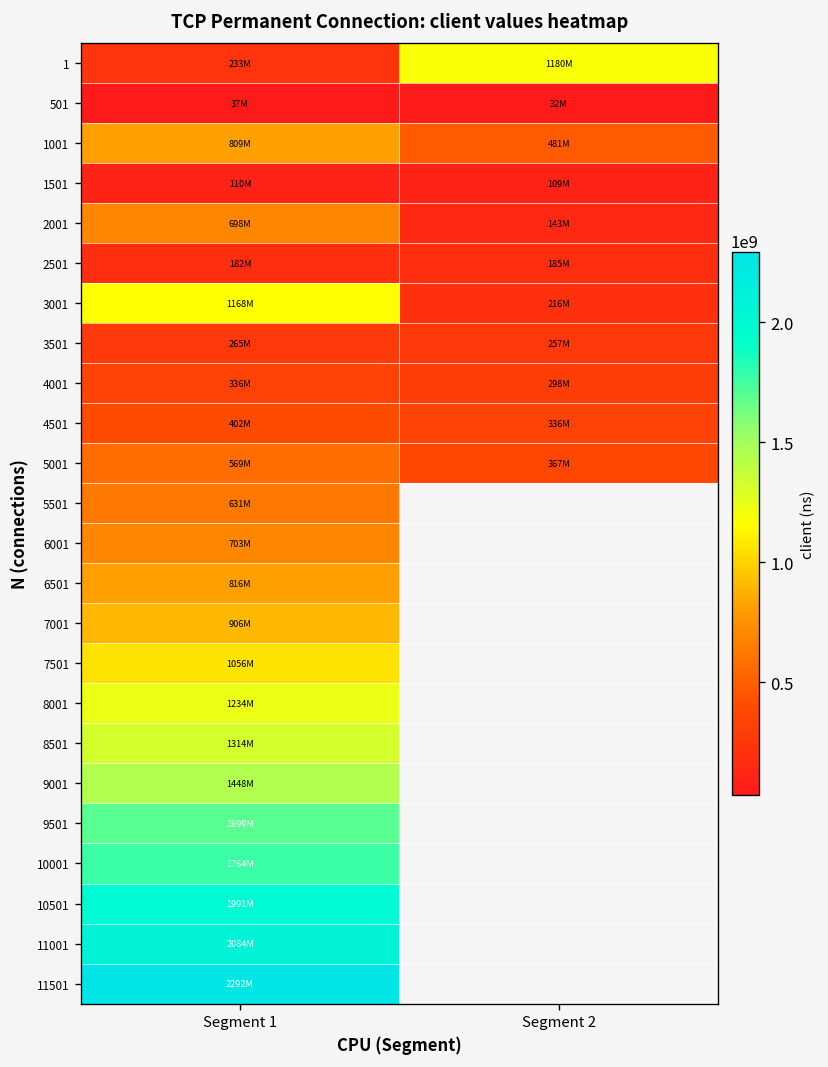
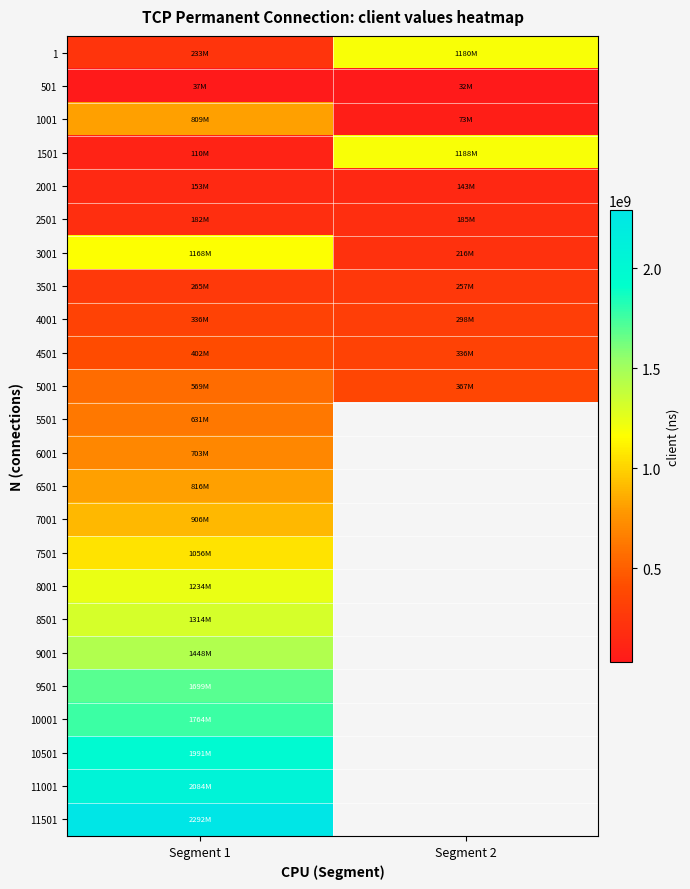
  {
    "1": {
      "Segment 1": "233M",
      "Segment 2": "1180M"
    },
    "501": {
      "Segment 1": "37M",
      "Segment 2": "32M"
    },
    "1001": {
      "Segment 1": "809M",
-     "Segment 2": "481M"
+     "Segment 2": "73M"
    },
    "1501": {
      "Segment 1": "110M",
-     "Segment 2": "109M"
+     "Segment 2": "1188M"
    },
    "2001": {
-     "Segment 1": "698M",
+     "Segment 1": "153M",
      "Segment 2": "143M"
    },
    "2501": {
      "Segment 1": "182M",
      "Segment 2": "185M"
    },
    "3001": {
      "Segment 1": "1168M",
      "Segment 2": "216M"
    },
    "3501": {
      "Segment 1": "265M",
      "Segment 2": "257M"
    },
    "4001": {
      "Segment 1": "336M",
      "Segment 2": "298M"
    },
    "4501": {
      "Segment 1": "402M",
      "Segment 2": "336M"
    },
    "5001": {
      "Segment 1": "569M",
      "Segment 2": "367M"
    },
    "5501": {
      "Segment 1": "631M"
    },
    "6001": {
      "Segment 1": "703M"
    },
    "6501": {
      "Segment 1": "816M"
    },
    "7001": {
      "Segment 1": "906M"
    },
    "7501": {
      "Segment 1": "1056M"
    },
    "8001": {
      "Segment 1": "1234M"
    },
    "8501": {
      "Segment 1": "1314M"
    },
    "9001": {
      "Segment 1": "1448M"
    },
    "9501": {
      "Segment 1": "1699M"
    },
    "10001": {
      "Segment 1": "1764M"
    },
    "10501": {
      "Segment 1": "1991M"
    },
    "11001": {
      "Segment 1": "2084M"
    },
    "11501": {
      "Segment 1": "2292M"
    }
  }
